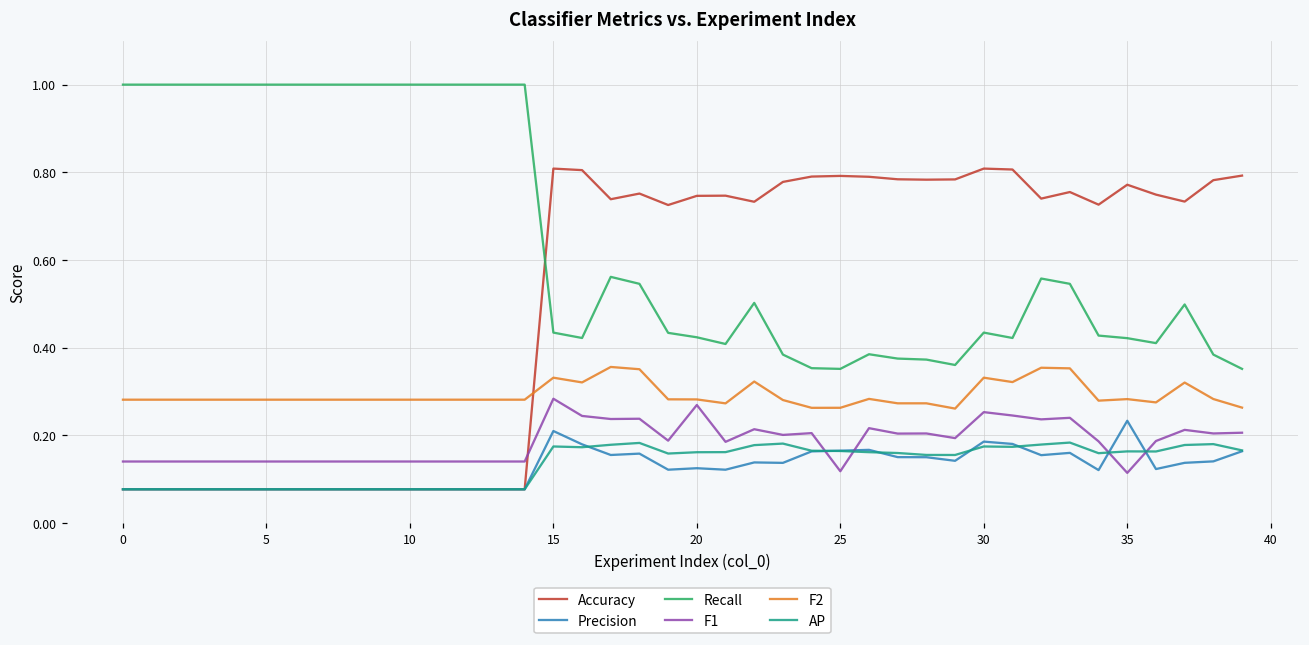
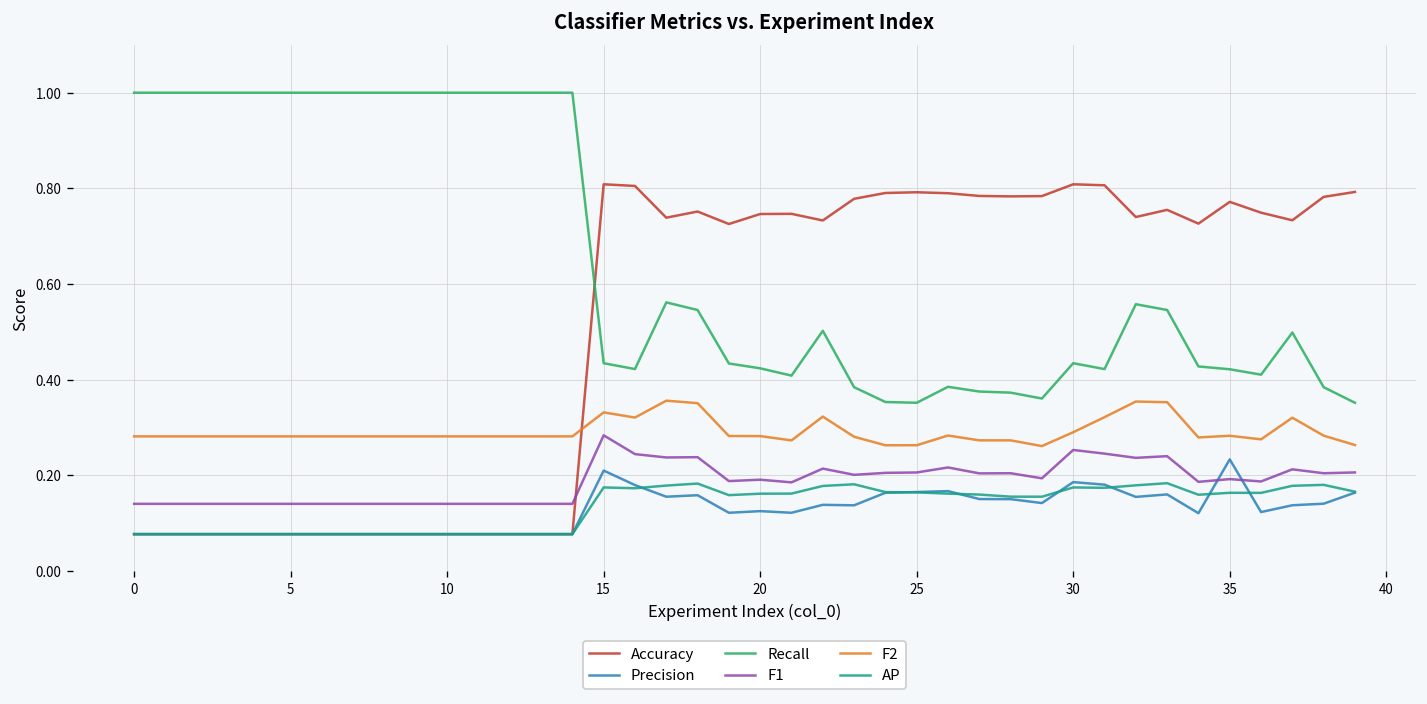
  {
    "Accuracy": {
      "15": 0.81,
      "20": 0.75,
      "25": 0.79,
      "30": 0.81,
      "35": 0.77
    },
    "Precision": {
      "15": 0.21,
      "20": 0.12,
      "30": 0.19,
      "35": 0.23
    },
    "F1": {
      "0": 0.14,
      "5": 0.14,
      "10": 0.14,
      "15": 0.28,
-     "20": 0.27,
-     "25": 0.12,
+     "20": 0.19,
+     "25": 0.21,
      "30": 0.25,
-     "35": 0.11
+     "35": 0.19
    },
    "F2": {
      "0": 0.28,
      "5": 0.28,
      "10": 0.28,
      "15": 0.33,
      "20": 0.28,
      "25": 0.26,
-     "30": 0.33,
+     "30": 0.29,
      "35": 0.28
    }
  }
